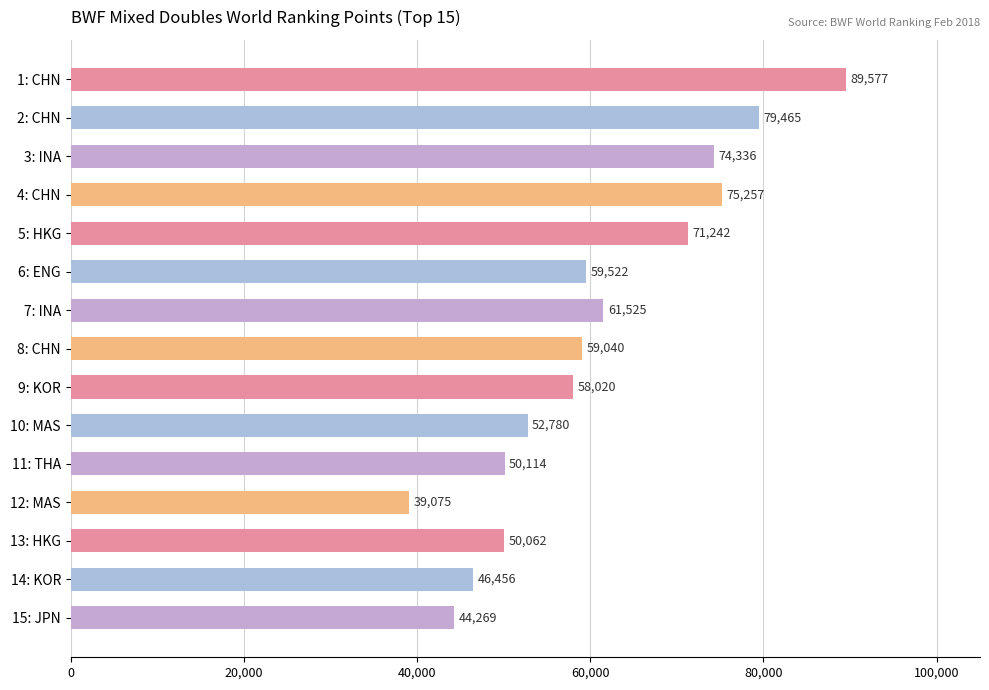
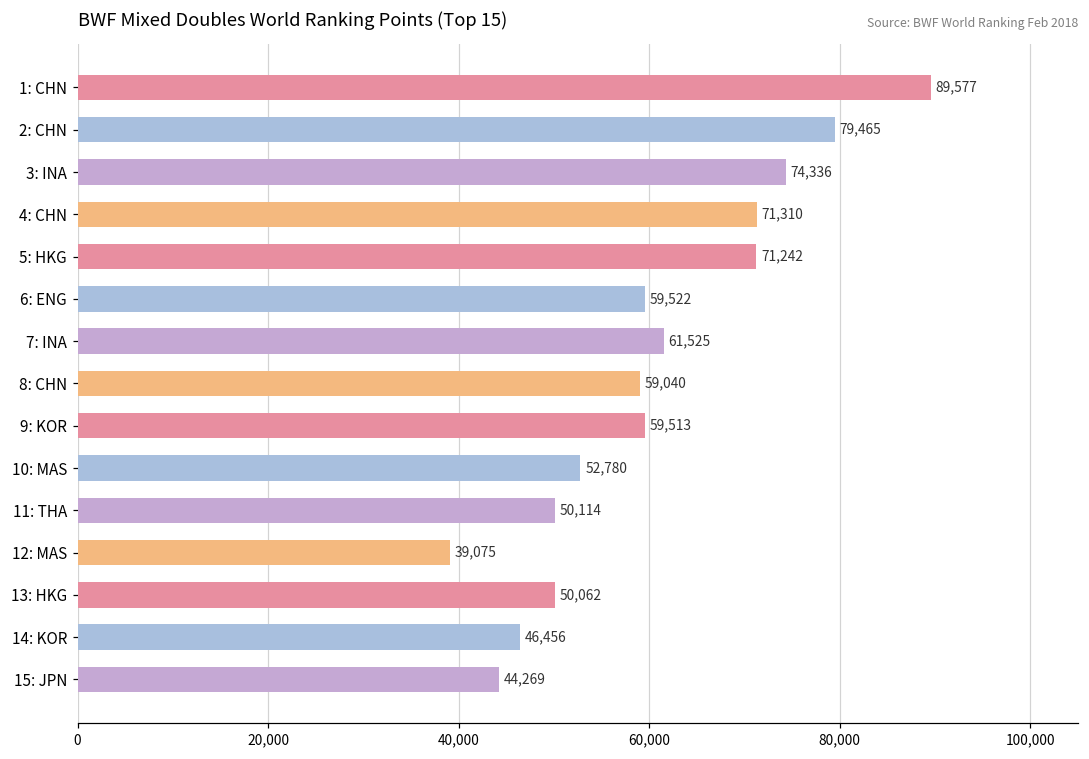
  {
    "1: CHN": "89,577",
    "2: CHN": "79,465",
    "3: INA": "74,336",
-   "4: CHN": "75,257",
+   "4: CHN": "71,310",
    "5: HKG": "71,242",
    "6: ENG": "59,522",
    "7: INA": "61,525",
    "8: CHN": "59,040",
-   "9: KOR": "58,020",
+   "9: KOR": "59,513",
    "10: MAS": "52,780",
    "11: THA": "50,114",
    "12: MAS": "39,075",
    "13: HKG": "50,062",
    "14: KOR": "46,456",
    "15: JPN": "44,269"
  }
